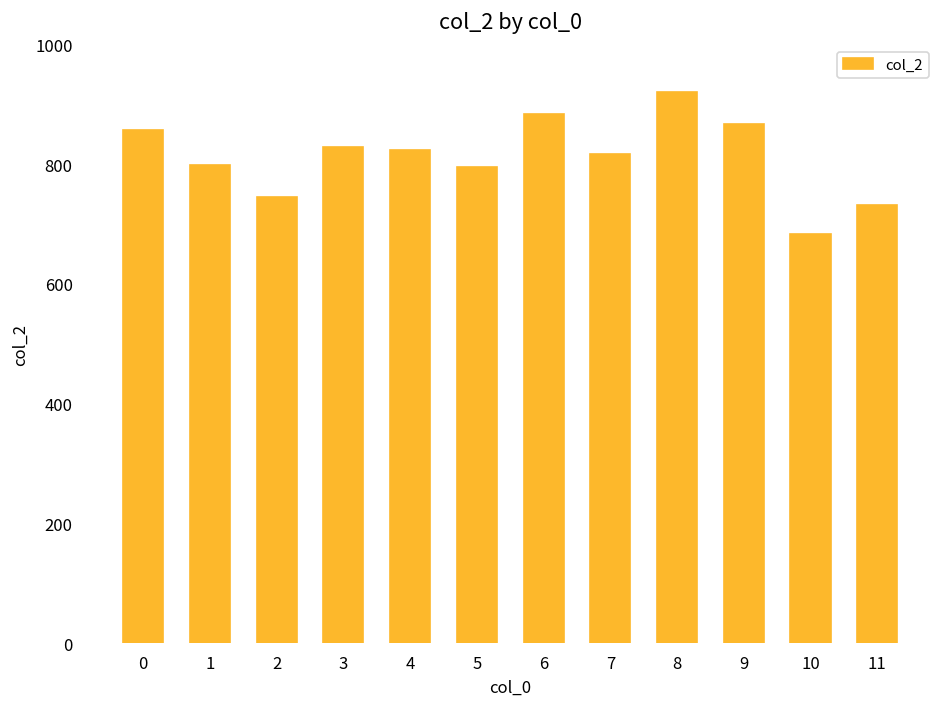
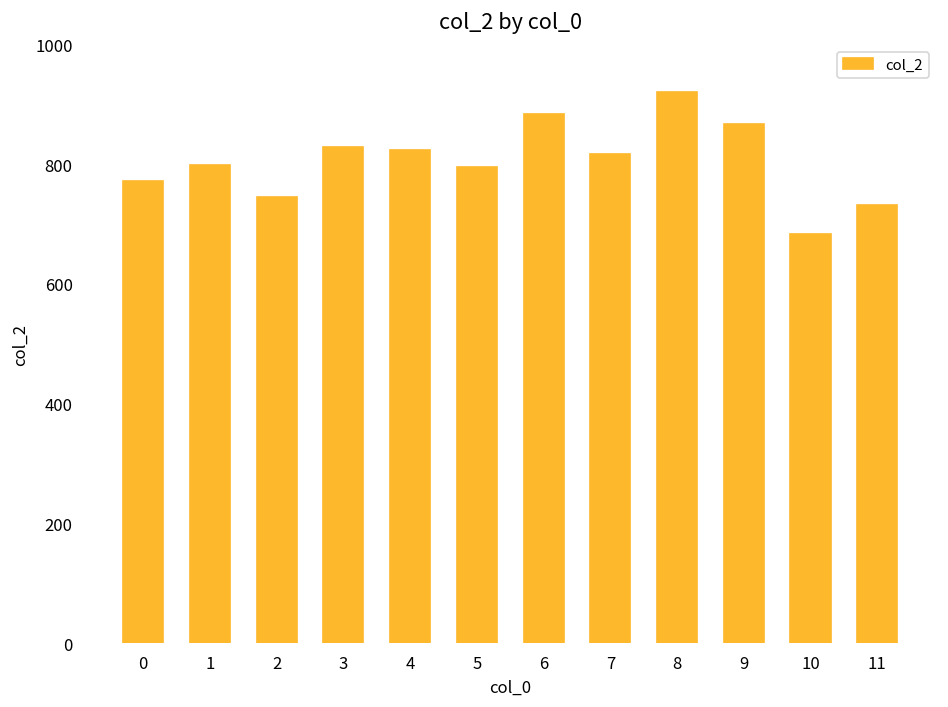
  {
-   "0": 860,
+   "0": 770,
    "1": 800,
    "2": 750,
    "3": 830,
    "4": 820,
    "5": 800,
    "6": 880,
    "7": 820,
    "8": 920,
    "9": 870,
    "10": 680,
    "11": 730
  }
